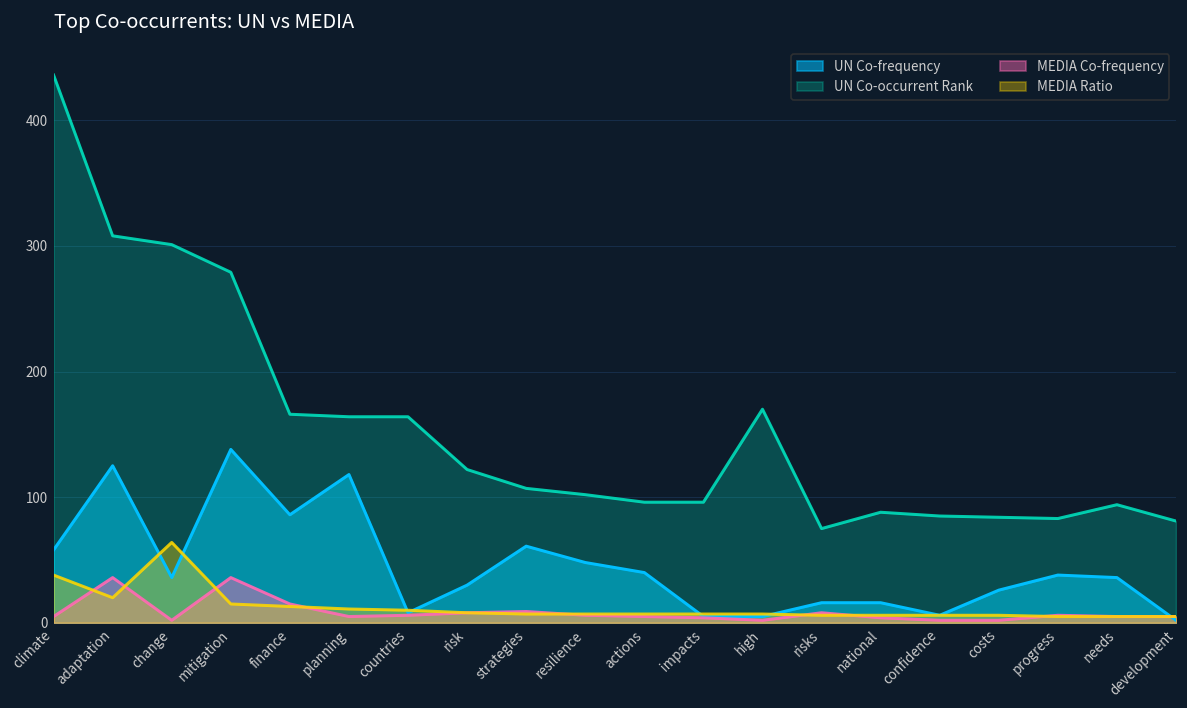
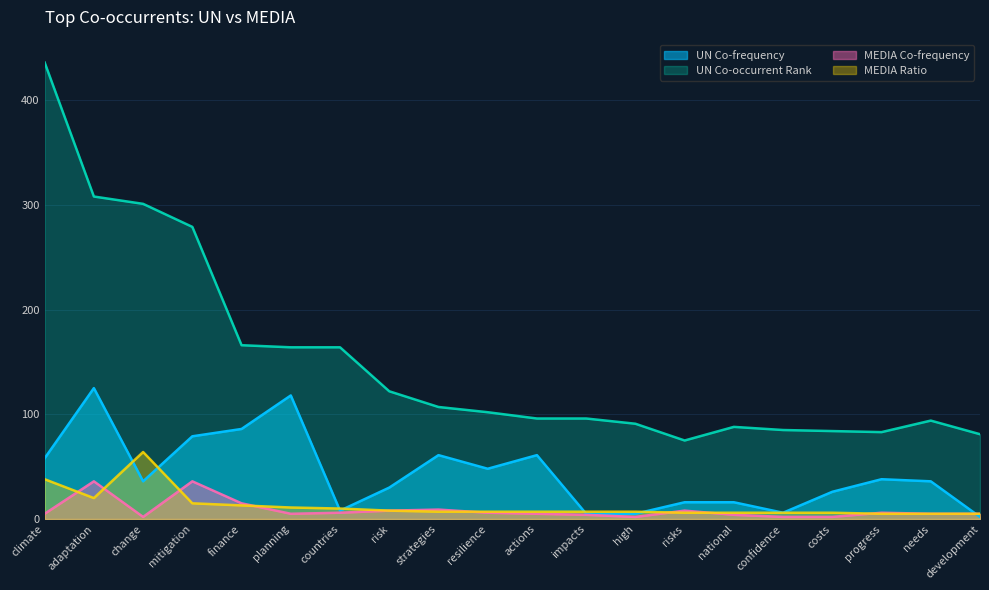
  {
    "UN Co-frequency": {
      "climate": 58,
      "adaptation": 125,
      "change": 36,
-     "mitigation": 138,
+     "mitigation": 79,
      "finance": 86,
      "planning": 118,
      "risk": 30,
      "strategies": 61,
      "resilience": 48,
-     "actions": 40,
+     "actions": 61,
      "risks": 16,
      "national": 16,
      "costs": 26,
      "progress": 38,
      "needs": 36,
      "development": 2
    },
    "UN Co-occurrent Rank": {
      "climate": 436,
      "adaptation": 308,
      "change": 301,
      "mitigation": 279,
      "finance": 166,
      "planning": 164,
      "countries": 164,
      "risk": 122,
      "strategies": 107,
      "resilience": 102,
      "actions": 96,
      "impacts": 96,
-     "high": 170,
+     "high": 91,
      "risks": 75,
      "national": 88,
      "confidence": 85,
      "costs": 84,
      "progress": 83,
      "needs": 94,
      "development": 81
    },
    "MEDIA Co-frequency": {
      "climate": 5,
      "adaptation": 36,
      "change": 2,
      "mitigation": 36,
      "planning": 5,
      "high": 2,
      "confidence": 2,
      "costs": 2
    },
    "MEDIA Ratio": {
      "climate": 38,
      "adaptation": 20,
      "change": 64,
      "mitigation": 15,
      "planning": 11,
      "costs": 6
    }
  }
